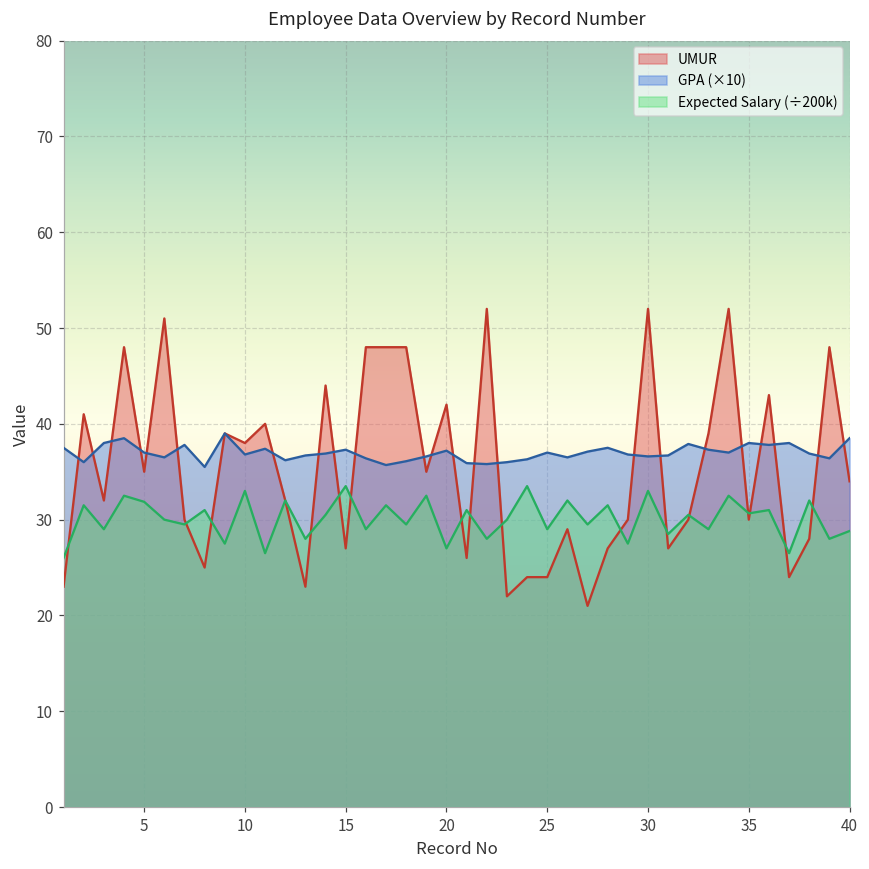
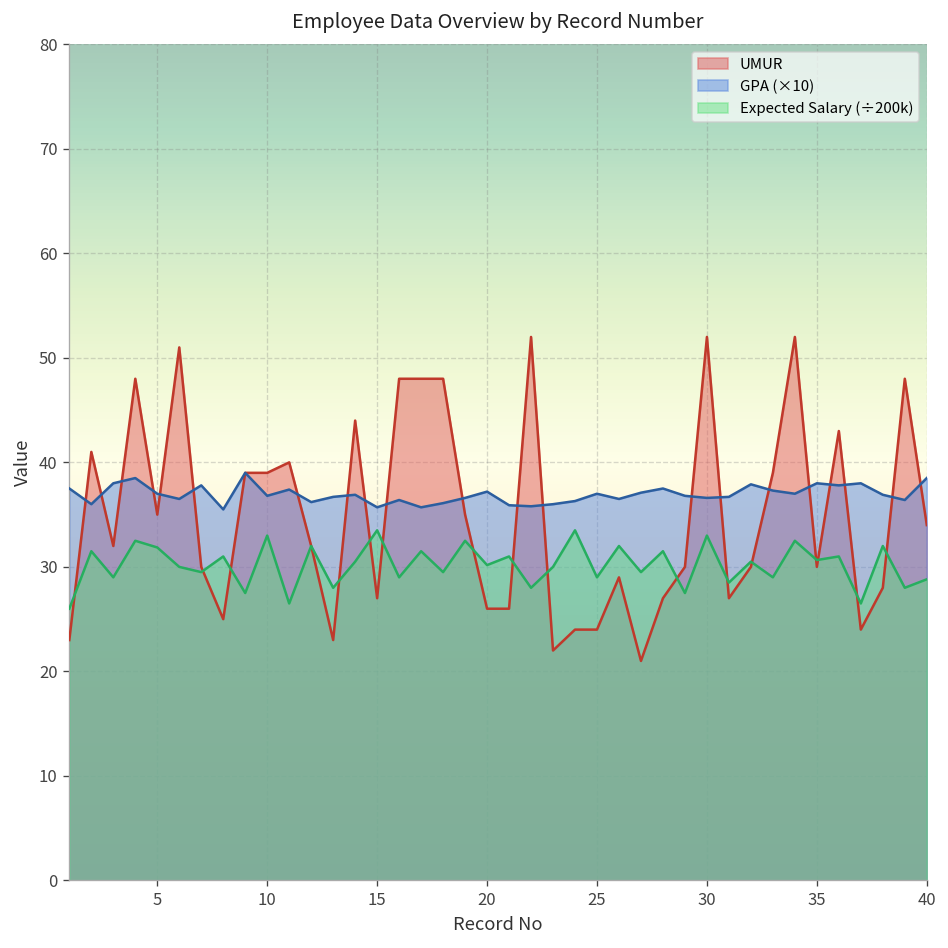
  {
    "UMUR": {
      "5": 35,
-     "10": 38,
+     "10": 39,
      "15": 27,
-     "20": 42,
+     "20": 26,
      "25": 24,
      "30": 52,
      "35": 30,
      "40": 34
    },
    "GPA (×10)": {
      "5": 37,
      "10": 37,
-     "15": 37,
+     "15": 36,
      "20": 37,
      "25": 37,
      "30": 37,
      "35": 38,
      "40": 39
    },
    "Expected Salary (÷200k)": {
      "5": 32,
      "10": 33,
      "15": 34,
-     "20": 27,
+     "20": 30,
      "25": 29,
      "30": 33,
      "35": 31,
      "40": 29
    }
  }
